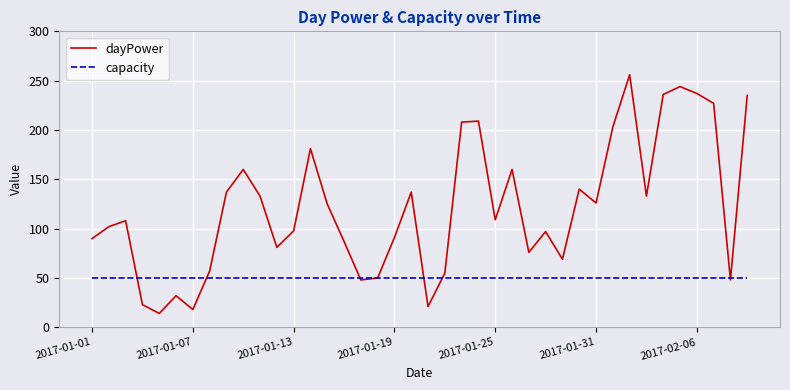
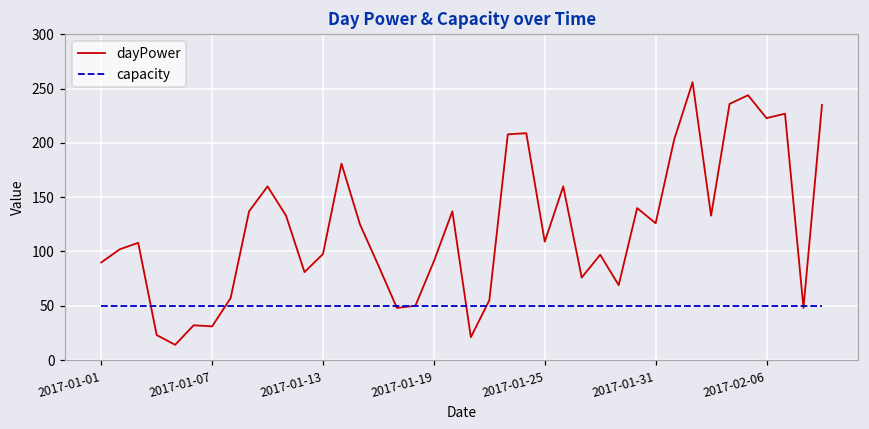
  {
    "dayPower": {
      "2017-01-01": 90,
-     "2017-01-07": 20,
+     "2017-01-07": 30,
      "2017-01-13": 100,
      "2017-01-19": 90,
      "2017-01-25": 110,
      "2017-01-31": 130,
-     "2017-02-06": 240
+     "2017-02-06": 220
    },
    "capacity": {
      "2017-01-01": 50,
      "2017-01-07": 50,
      "2017-01-13": 50,
      "2017-01-19": 50,
      "2017-01-25": 50,
      "2017-01-31": 50,
      "2017-02-06": 50
    }
  }
